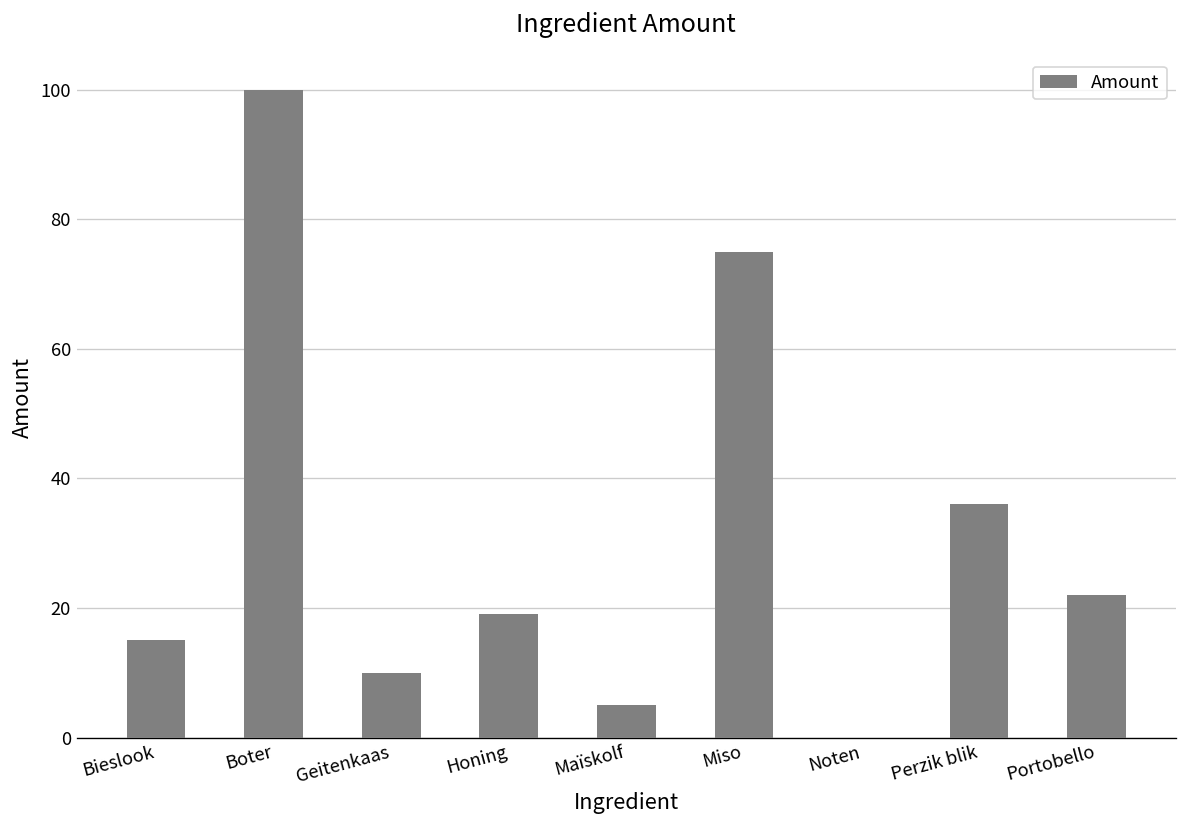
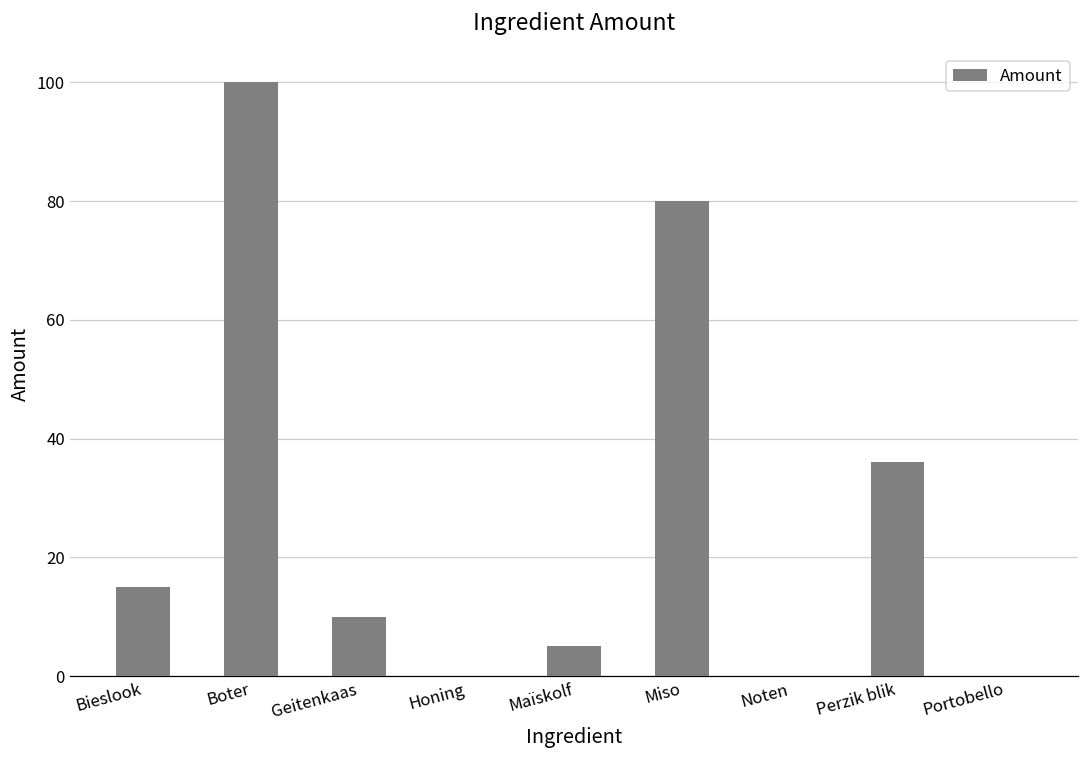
  {
    "Bieslook": 15,
    "Boter": 100,
    "Geitenkaas": 10,
-   "Honing": 19,
+   "Honing": 0,
    "Maïskolf": 5,
-   "Miso": 75,
+   "Miso": 80,
    "Noten": 0,
    "Perzik blik": 36,
-   "Portobello": 22
+   "Portobello": 0
  }
